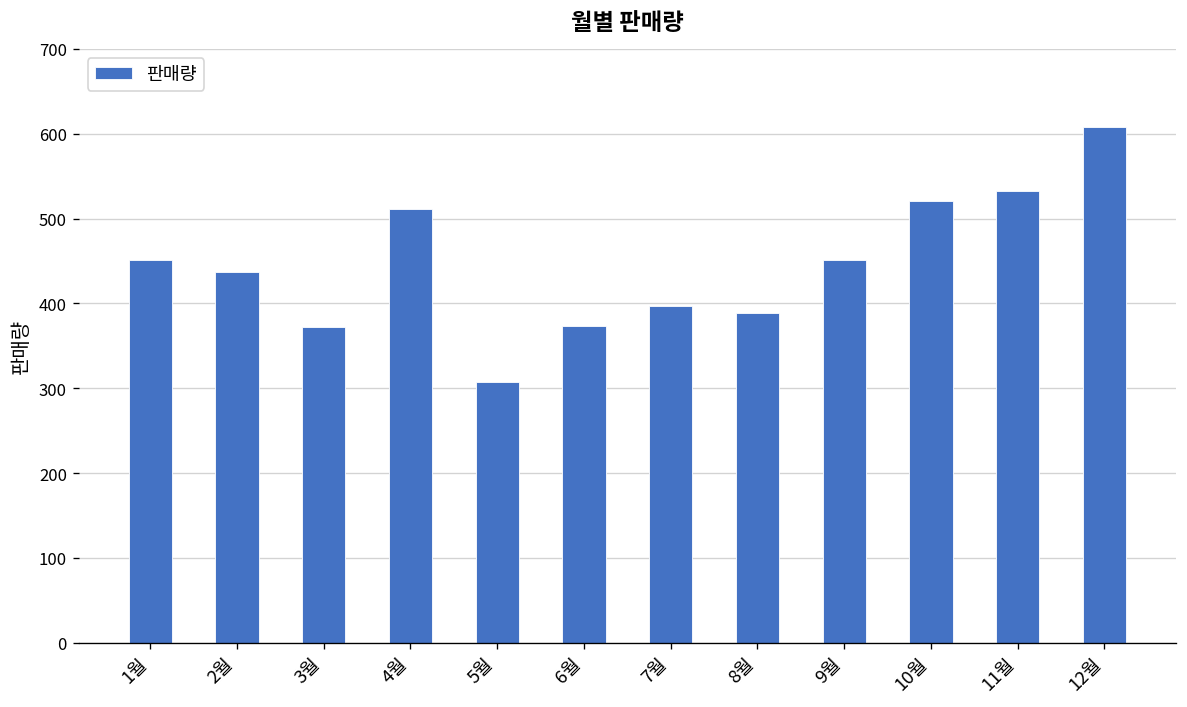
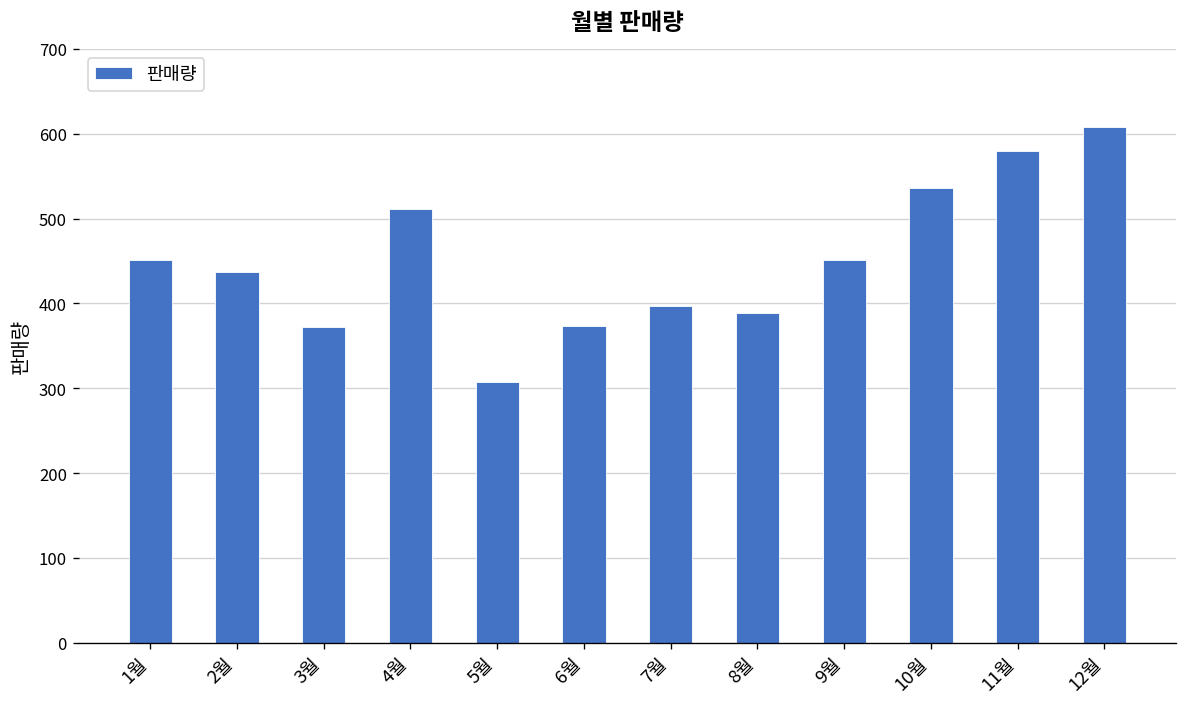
  {
    "1월": 450,
    "2월": 440,
    "3월": 370,
    "4월": 510,
    "5월": 310,
    "6월": 370,
    "7월": 400,
    "8월": 390,
    "9월": 450,
-   "10월": 520,
-   "11월": 530,
+   "10월": 540,
+   "11월": 580,
    "12월": 610
  }
